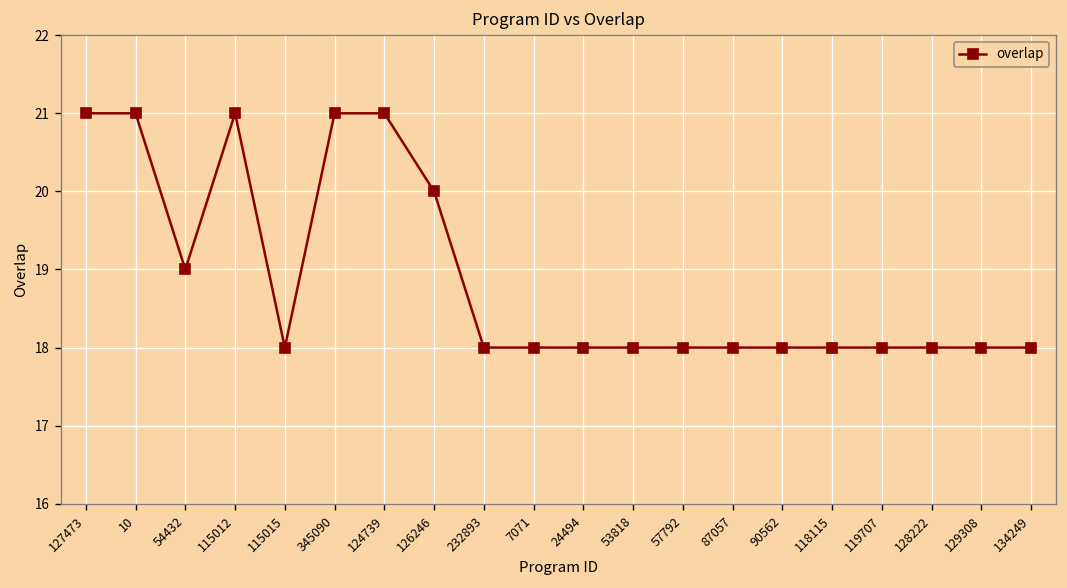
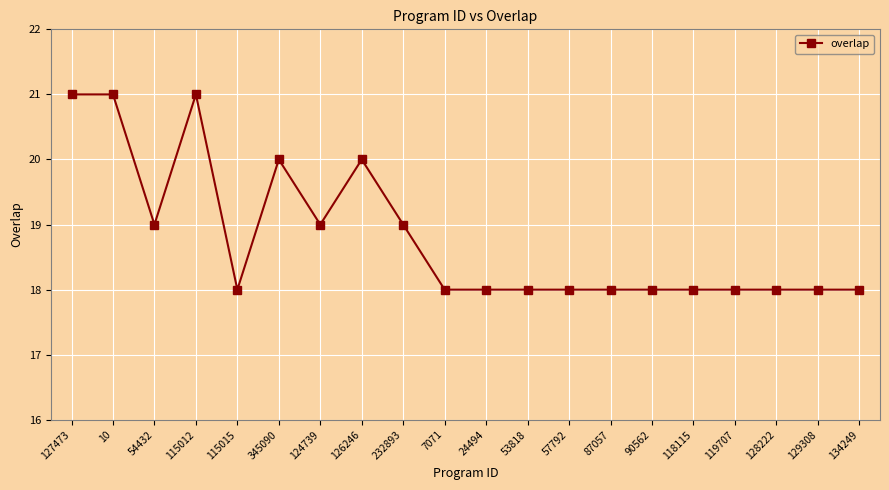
  {
    "127473": 21,
    "10": 21,
    "54432": 19,
    "115012": 21,
    "115015": 18,
-   "345090": 21,
-   "124739": 21,
+   "345090": 20,
+   "124739": 19,
    "126246": 20,
-   "232893": 18,
+   "232893": 19,
    "7071": 18,
    "24494": 18,
    "53818": 18,
    "57792": 18,
    "87057": 18,
    "90562": 18,
    "118115": 18,
    "119707": 18,
    "128222": 18,
    "129308": 18,
    "134249": 18
  }
